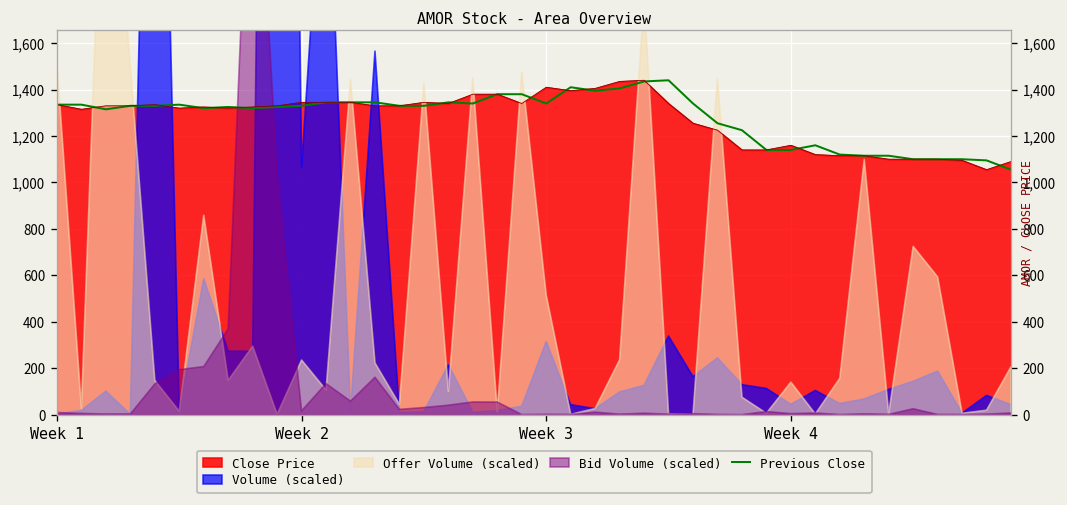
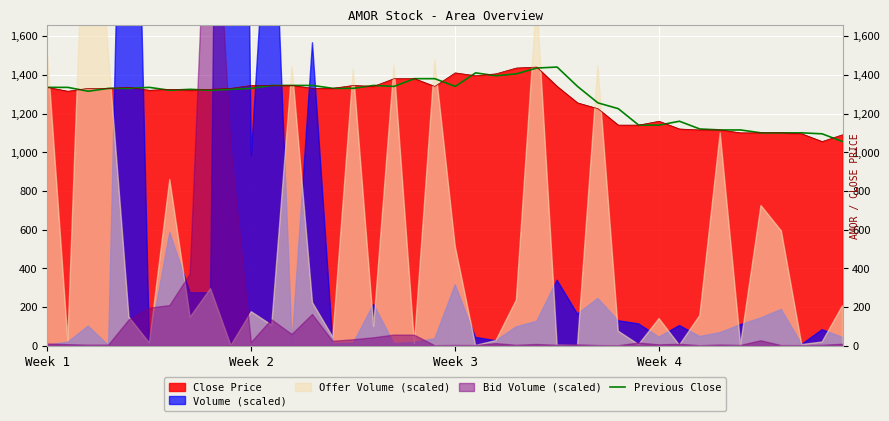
  {
    "Previous Close": {
      "Week 2": "1,330",
      "Week 3": "1,340",
      "Week 4": "1,140"
    },
    "Close Price": {
      "Week 2": "1,350",
      "Week 3": "1,410",
      "Week 4": "1,160"
    },
    "Volume (scaled)": {
-     "Week 2": "1,070",
+     "Week 2": "980",
      "Week 3": "310",
      "Week 4": "40"
    },
    "Offer Volume (scaled)": {
      "Week 1": "1,510",
-     "Week 2": "240",
+     "Week 2": "180",
      "Week 3": "510",
      "Week 4": "140"
    },
    "Bid Volume (scaled)": {
      "Week 2": "20"
    }
  }
